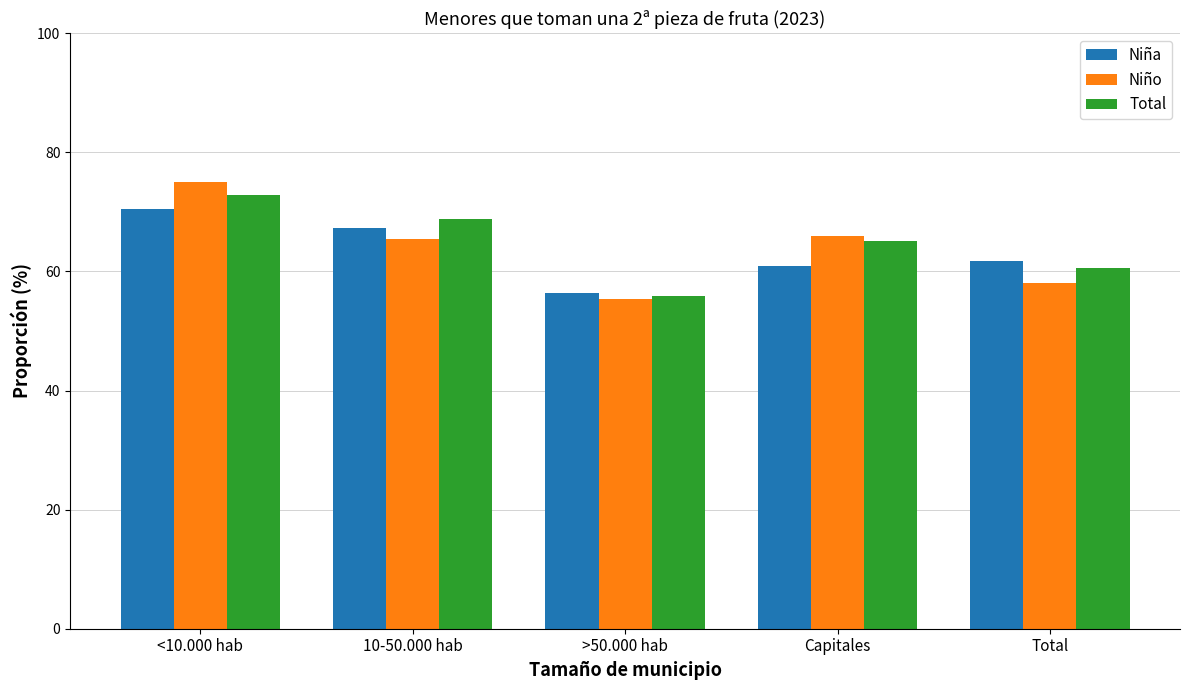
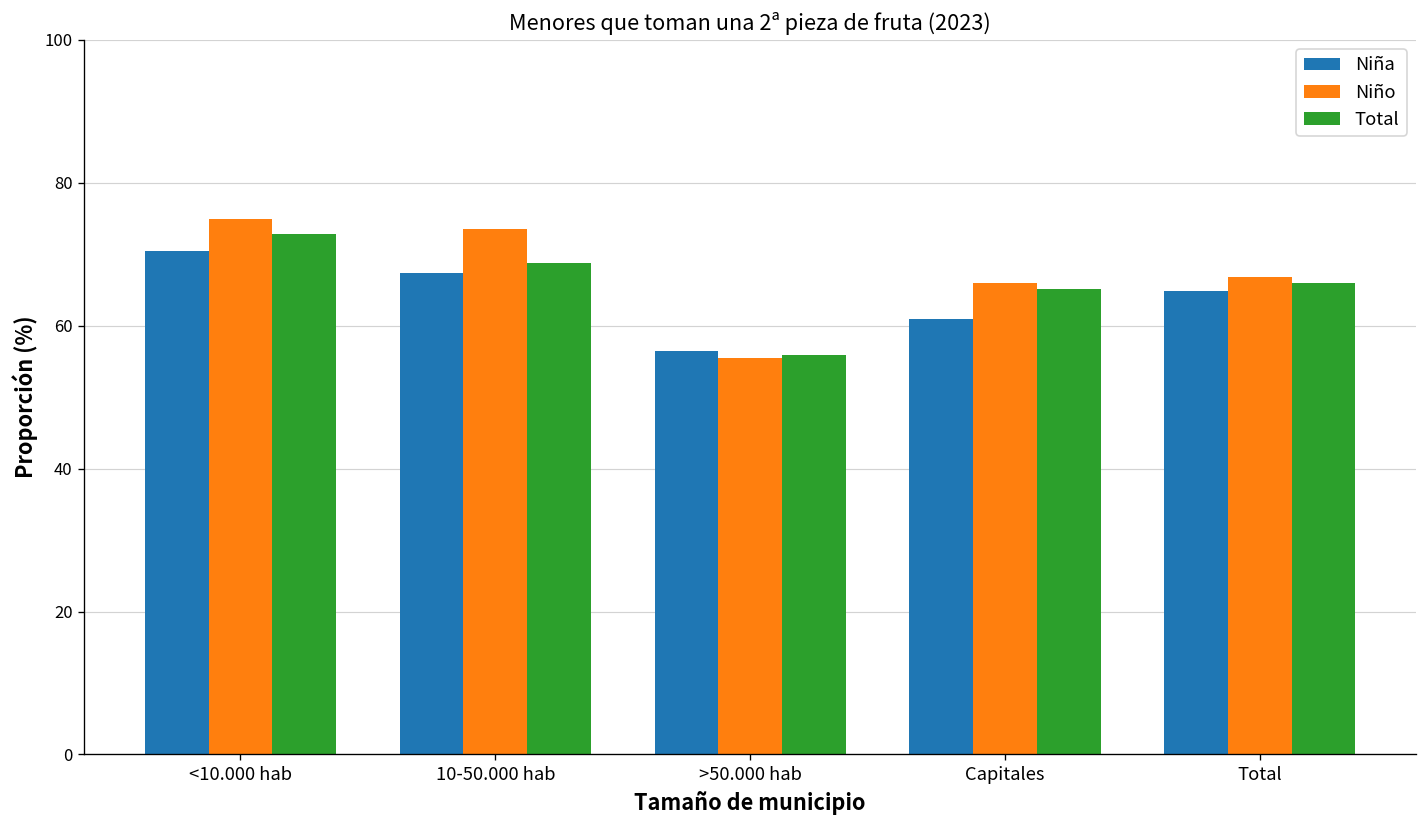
  {
    "Niña": {
      "<10.000 hab": 71,
      "10-50.000 hab": 67,
      ">50.000 hab": 56,
      "Capitales": 61,
-     "Total": 62
+     "Total": 65
    },
    "Niño": {
      "<10.000 hab": 75,
-     "10-50.000 hab": 65,
+     "10-50.000 hab": 73,
      ">50.000 hab": 55,
      "Capitales": 66,
-     "Total": 58
+     "Total": 67
    },
    "Total": {
      "<10.000 hab": 73,
      "10-50.000 hab": 69,
      ">50.000 hab": 56,
      "Capitales": 65,
-     "Total": 61
+     "Total": 66
    }
  }
